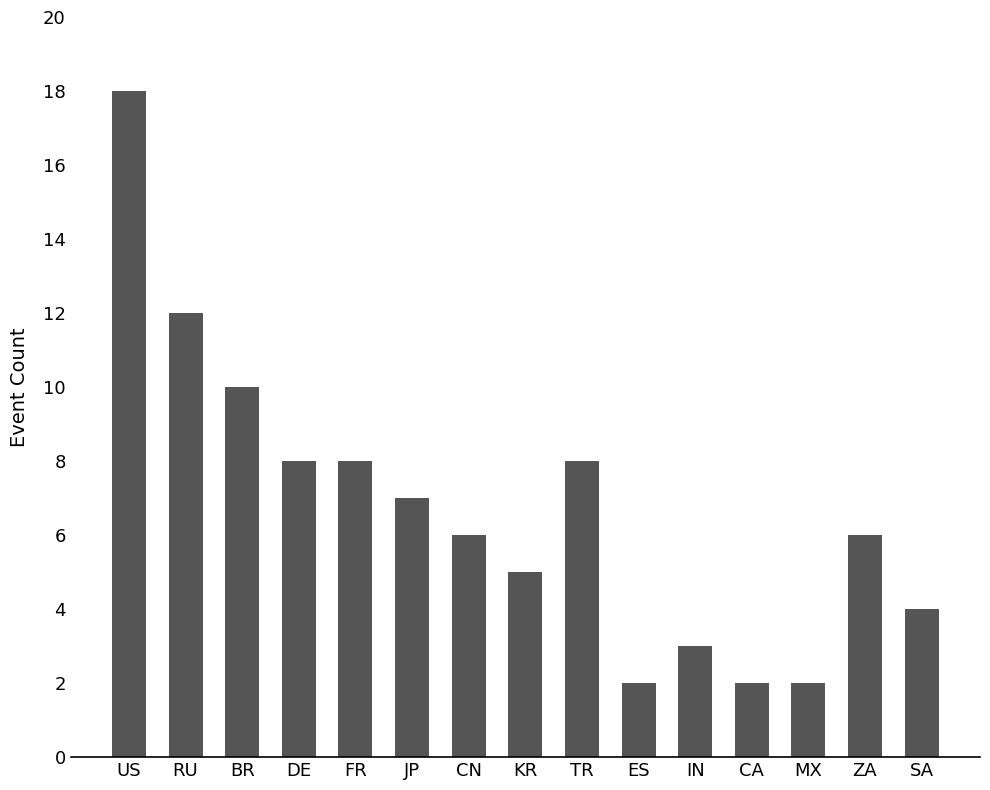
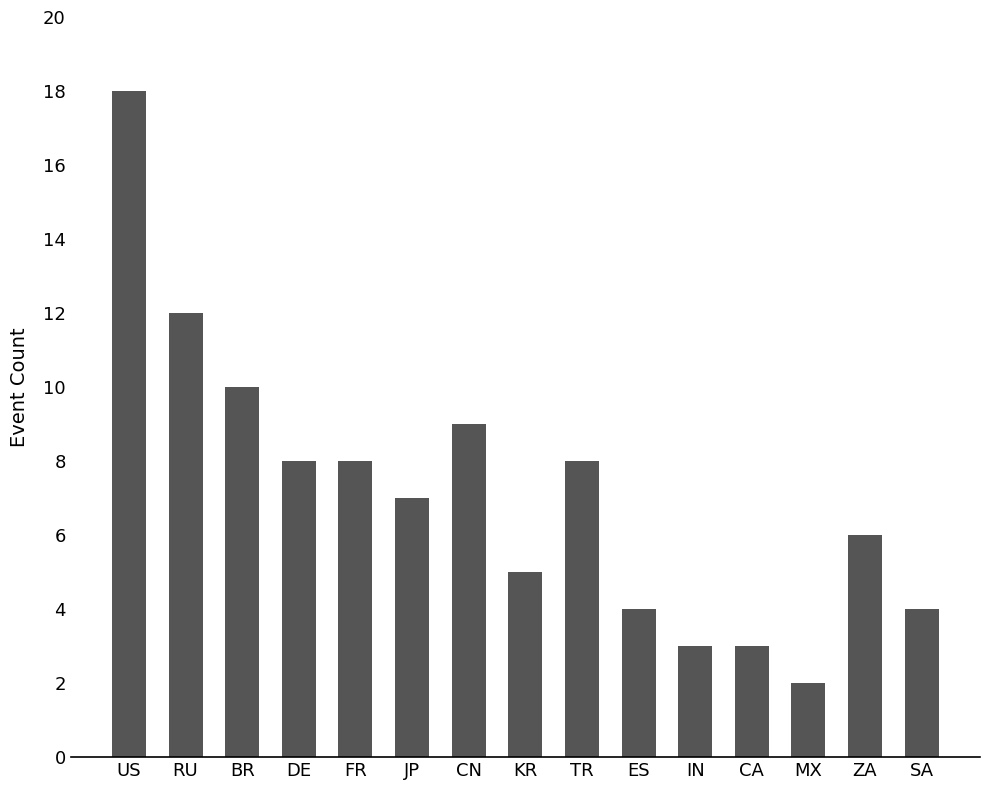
  {
    "US": 18,
    "RU": 12,
    "BR": 10,
    "DE": 8,
    "FR": 8,
    "JP": 7,
-   "CN": 6,
+   "CN": 9,
    "KR": 5,
    "TR": 8,
-   "ES": 2,
+   "ES": 4,
    "IN": 3,
-   "CA": 2,
+   "CA": 3,
    "MX": 2,
    "ZA": 6,
    "SA": 4
  }
